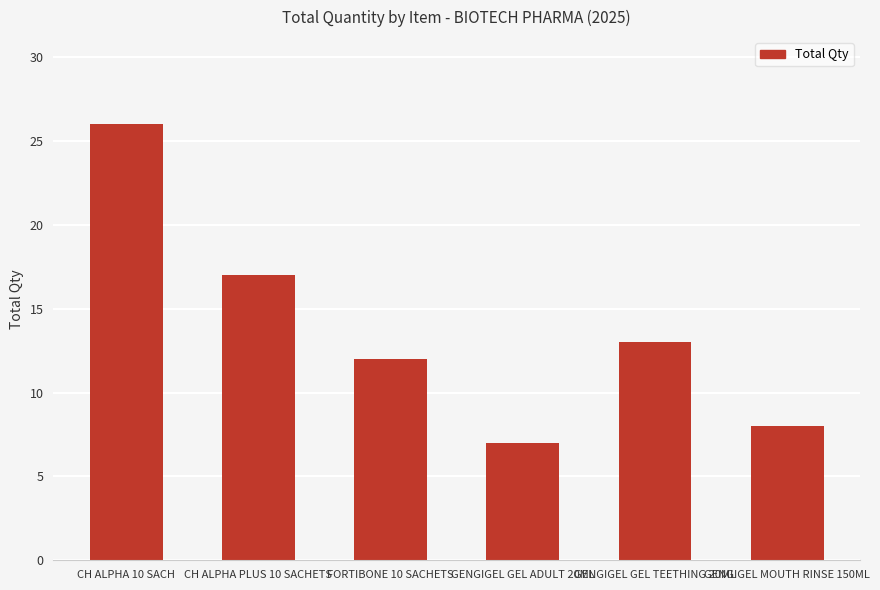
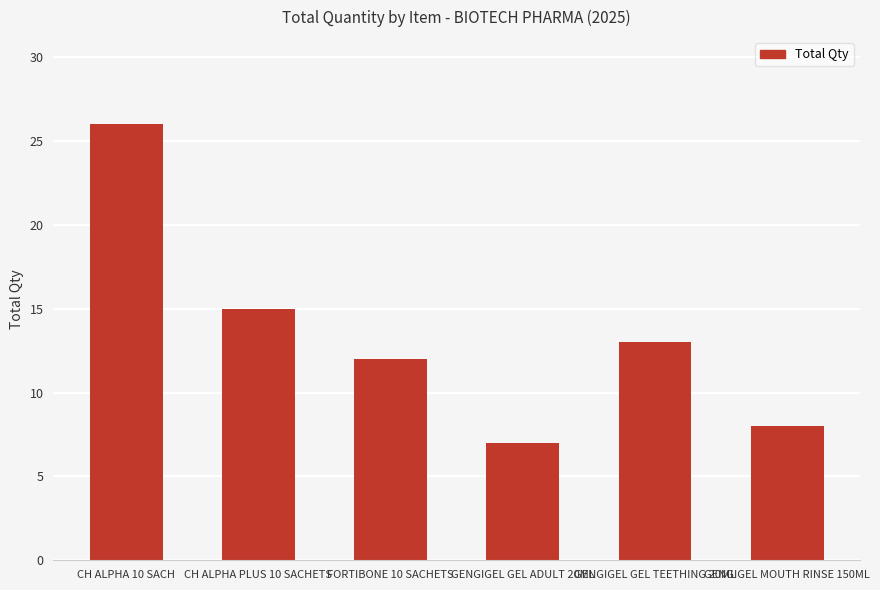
  {
    "CH ALPHA 10 SACH": 26,
-   "CH ALPHA PLUS 10 SACHETS": 17,
+   "CH ALPHA PLUS 10 SACHETS": 15,
    "FORTIBONE 10 SACHETS": 12,
    "GENGIGEL GEL ADULT 20ML": 7
  }
